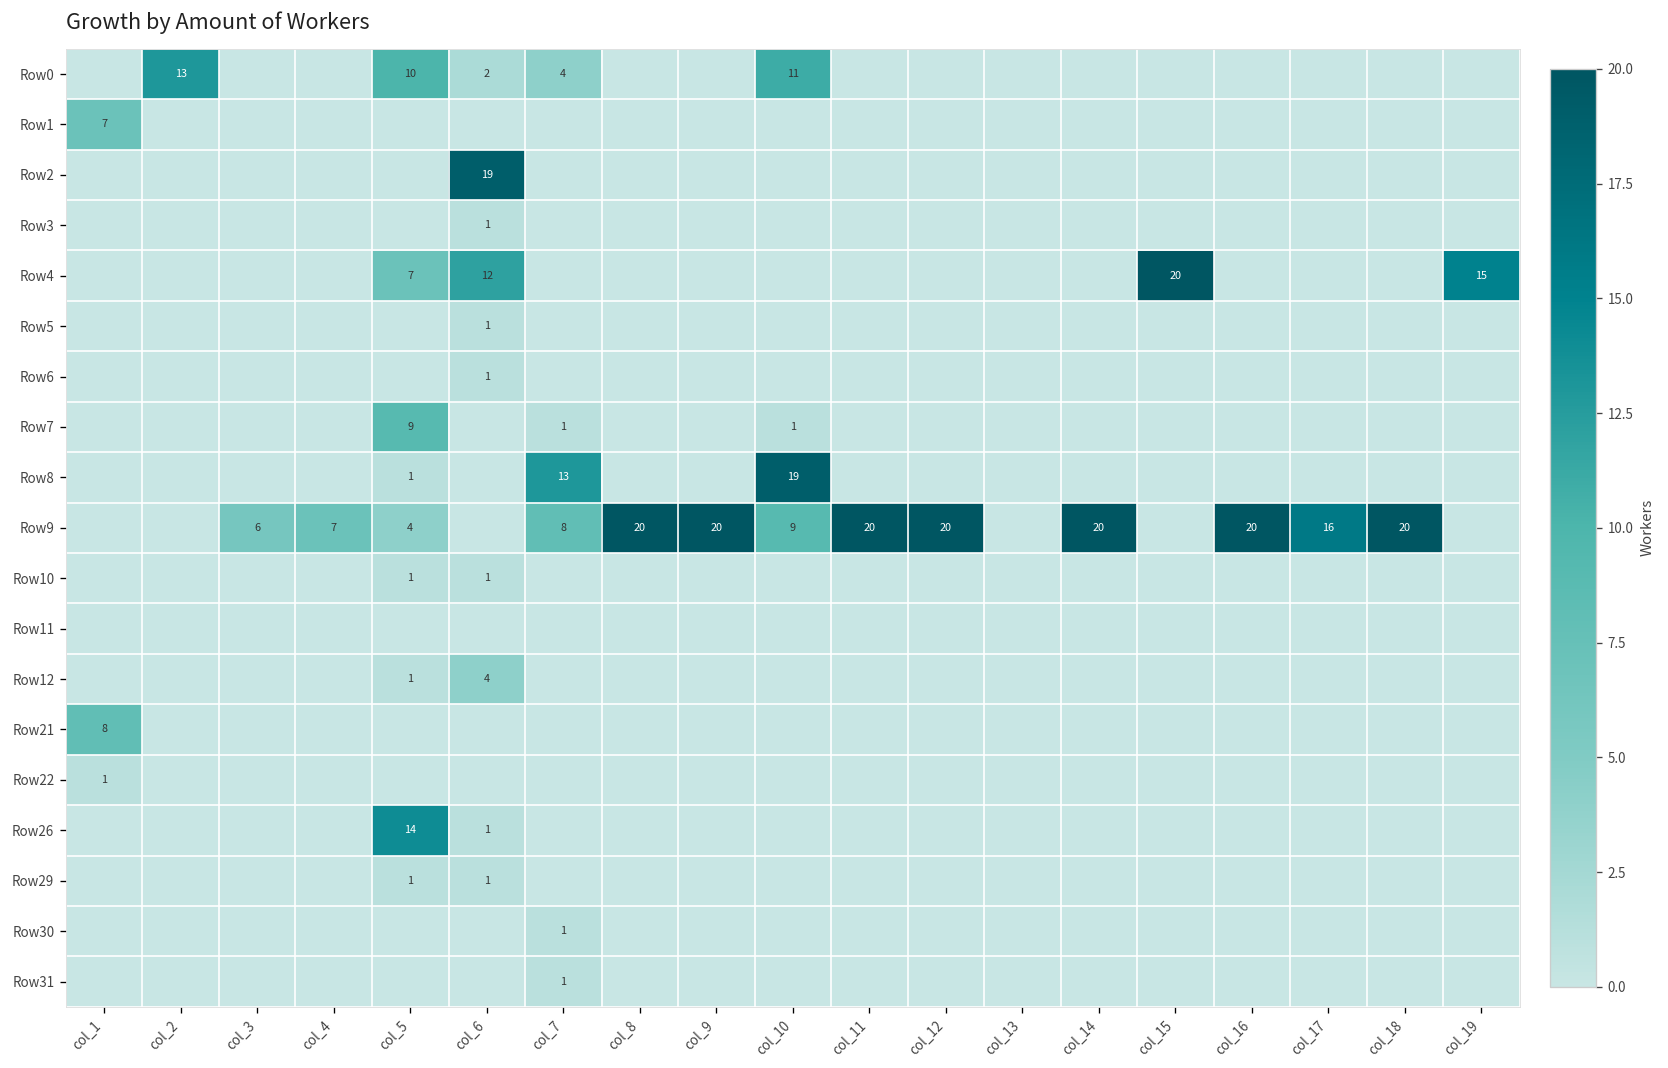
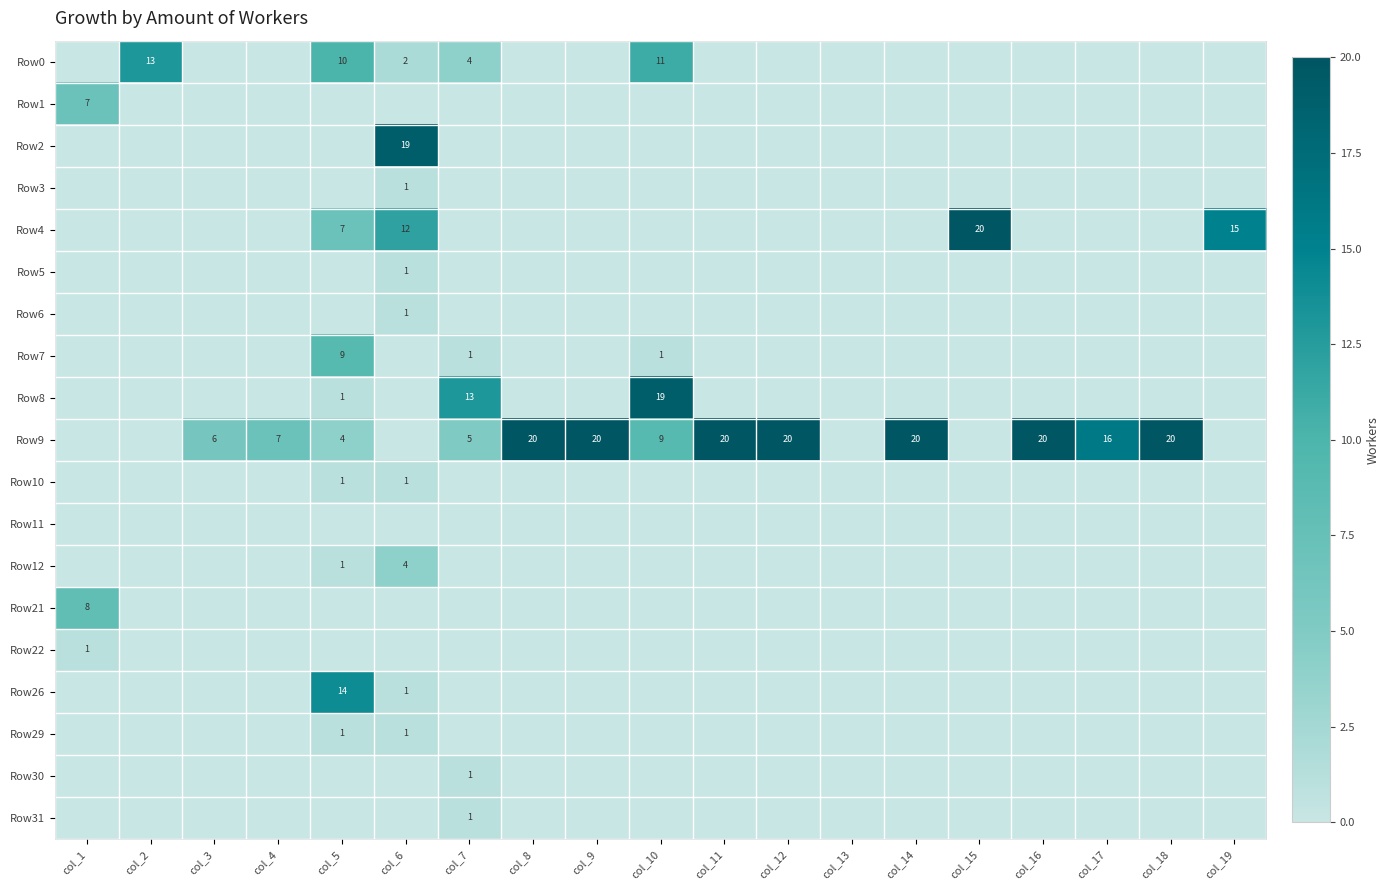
  {
    "Row0": {
      "col_2": 13,
      "col_5": 10,
      "col_6": 2,
      "col_7": 4,
      "col_10": 11
    },
    "Row1": {
      "col_1": 7
    },
    "Row2": {
      "col_6": 19
    },
    "Row3": {
      "col_6": 1
    },
    "Row4": {
      "col_5": 7,
      "col_6": 12,
      "col_15": 20,
      "col_19": 15
    },
    "Row5": {
      "col_6": 1
    },
    "Row6": {
      "col_6": 1
    },
    "Row7": {
      "col_5": 9,
      "col_7": 1,
      "col_10": 1
    },
    "Row8": {
      "col_5": 1,
      "col_7": 13,
      "col_10": 19
    },
    "Row9": {
      "col_3": 6,
      "col_4": 7,
      "col_5": 4,
-     "col_7": 8,
+     "col_7": 5,
      "col_8": 20,
      "col_9": 20,
      "col_10": 9,
      "col_11": 20,
      "col_12": 20,
      "col_14": 20,
      "col_16": 20,
      "col_17": 16,
      "col_18": 20
    },
    "Row10": {
      "col_5": 1,
      "col_6": 1
    },
    "Row12": {
      "col_5": 1,
      "col_6": 4
    },
    "Row21": {
      "col_1": 8
    },
    "Row22": {
      "col_1": 1
    },
    "Row26": {
      "col_5": 14,
      "col_6": 1
    },
    "Row29": {
      "col_5": 1,
      "col_6": 1
    },
    "Row30": {
      "col_7": 1
    },
    "Row31": {
      "col_7": 1
    }
  }
